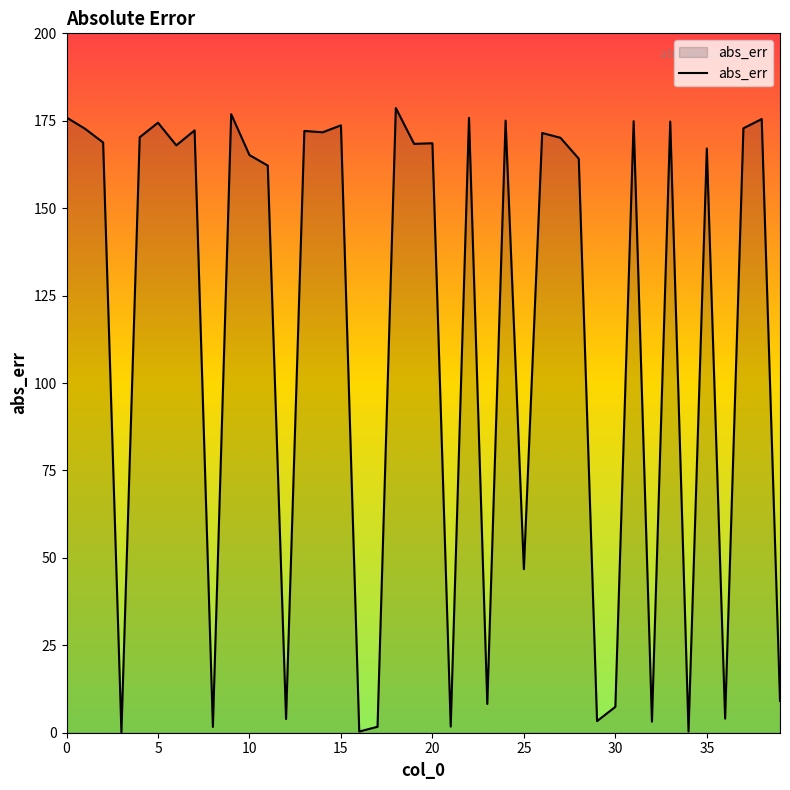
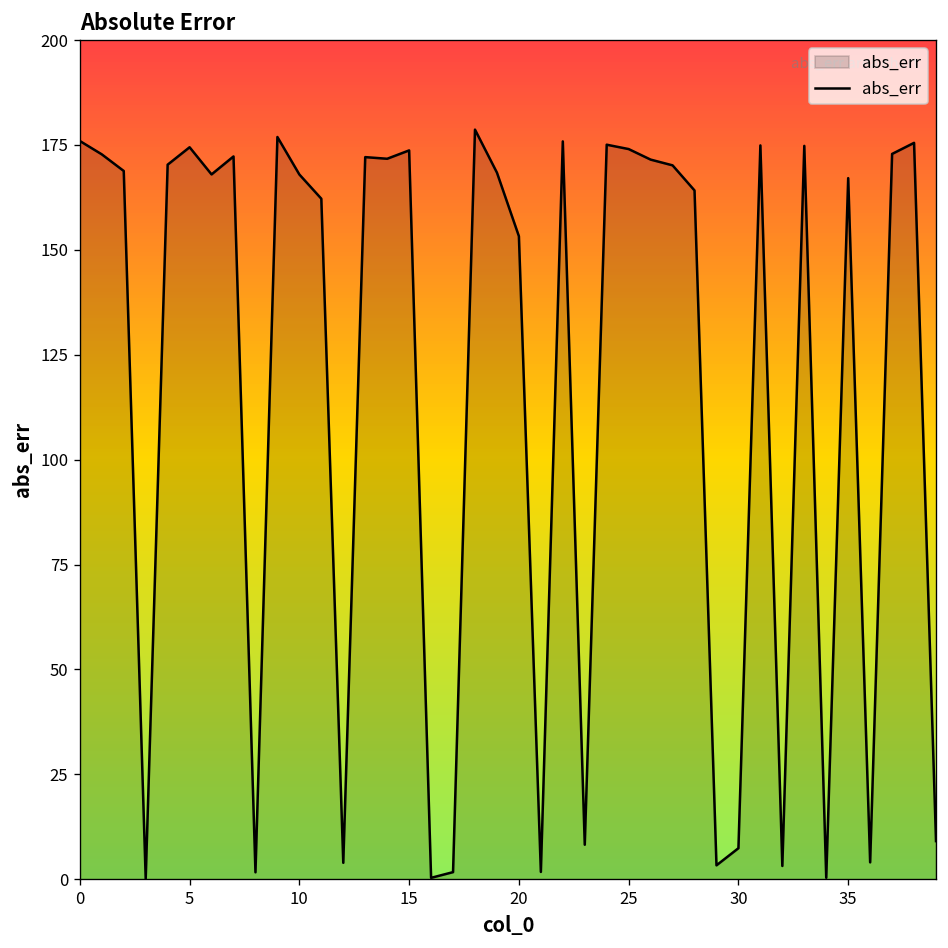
  {
    "0": 176,
    "5": 174,
-   "10": 165,
+   "10": 168,
    "15": 174,
-   "20": 169,
-   "25": 47,
+   "20": 153,
+   "25": 174,
    "30": 7,
    "35": 167
  }
